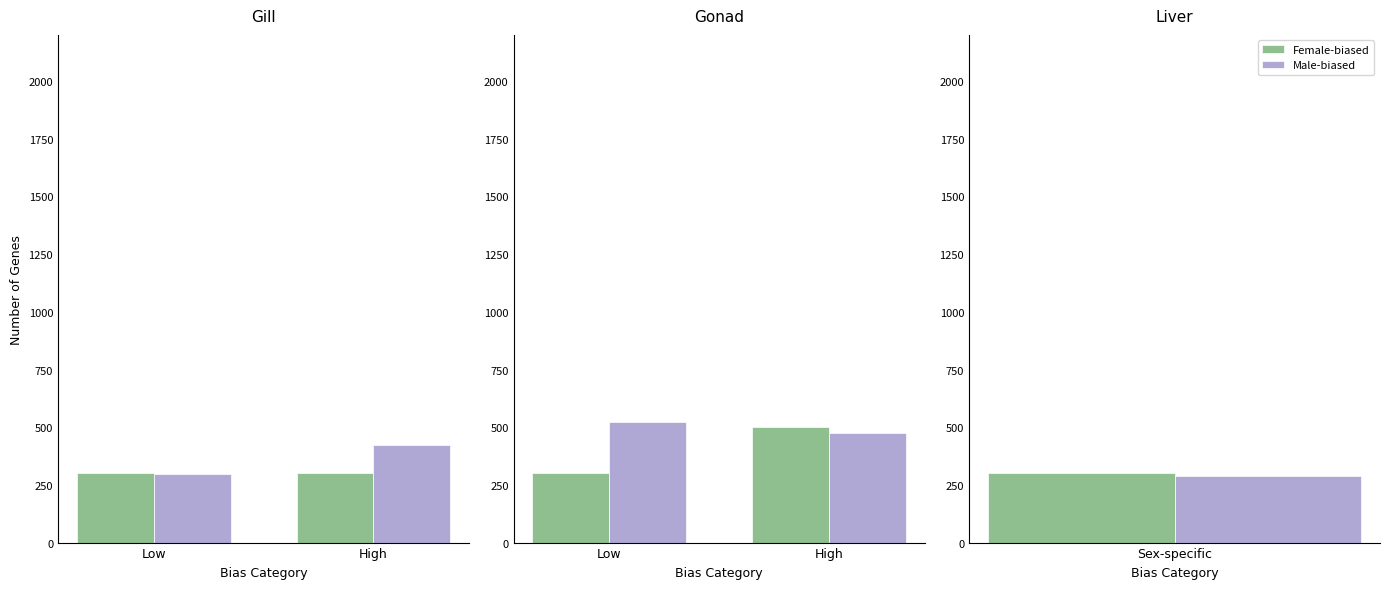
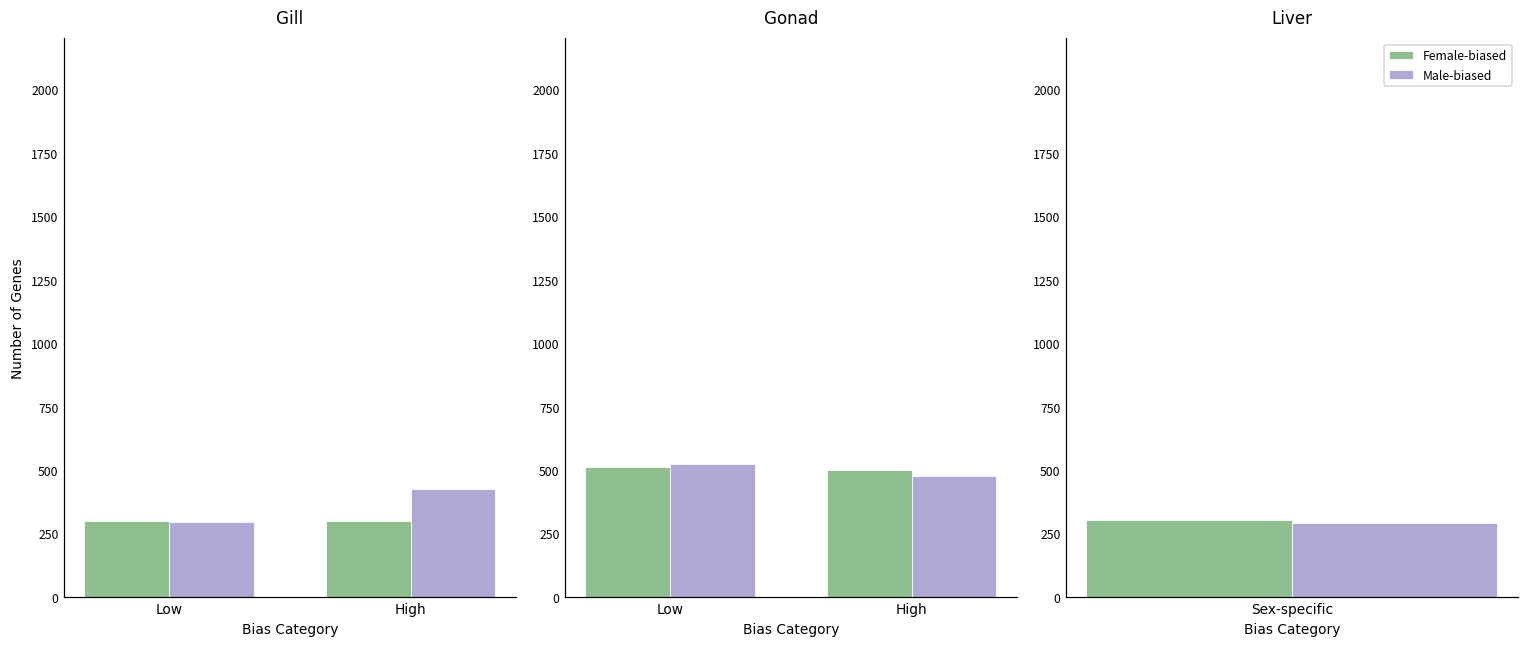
  {
    "Gill": {
      "Female-biased": {
        "Low": 300,
        "High": 300
      },
      "Male-biased": {
        "Low": 300,
        "High": 420
      }
    },
    "Gonad": {
      "Female-biased": {
-       "Low": 300,
+       "Low": 510,
        "High": 500
      },
      "Male-biased": {
        "Low": 520,
        "High": 480
      }
    }
  }
